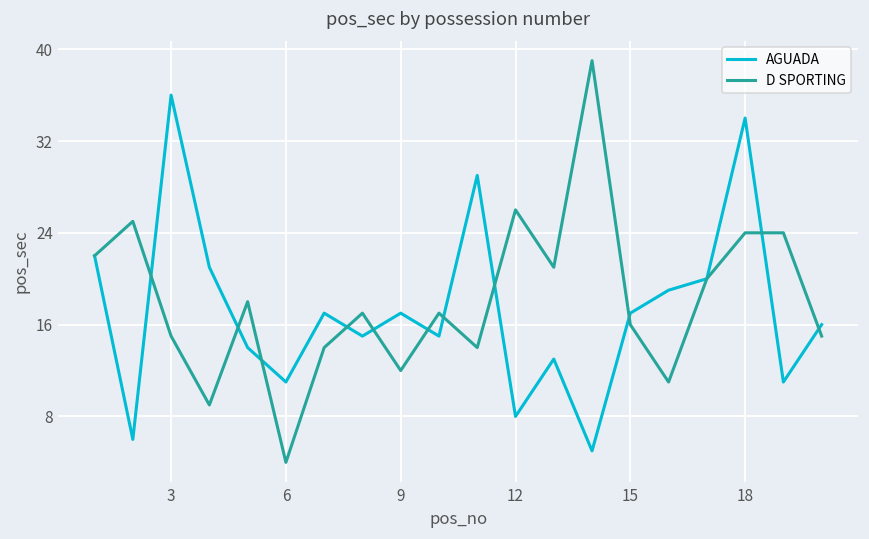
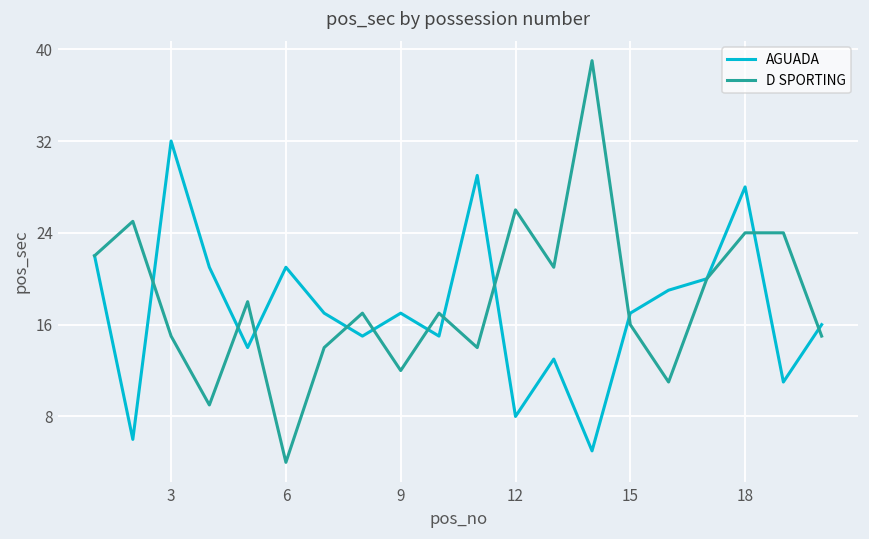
  {
    "AGUADA": {
-     "3": 36,
-     "6": 11,
+     "3": 32,
+     "6": 21,
      "9": 17,
      "12": 8,
      "15": 17,
-     "18": 34
+     "18": 28
    },
    "D SPORTING": {
      "3": 15,
      "6": 4,
      "9": 12,
      "12": 26,
      "15": 16,
      "18": 24
    }
  }
